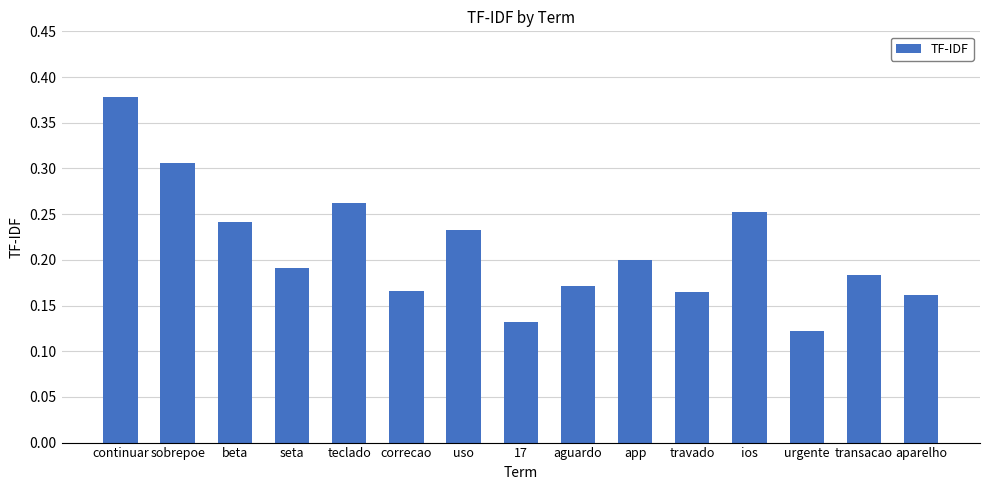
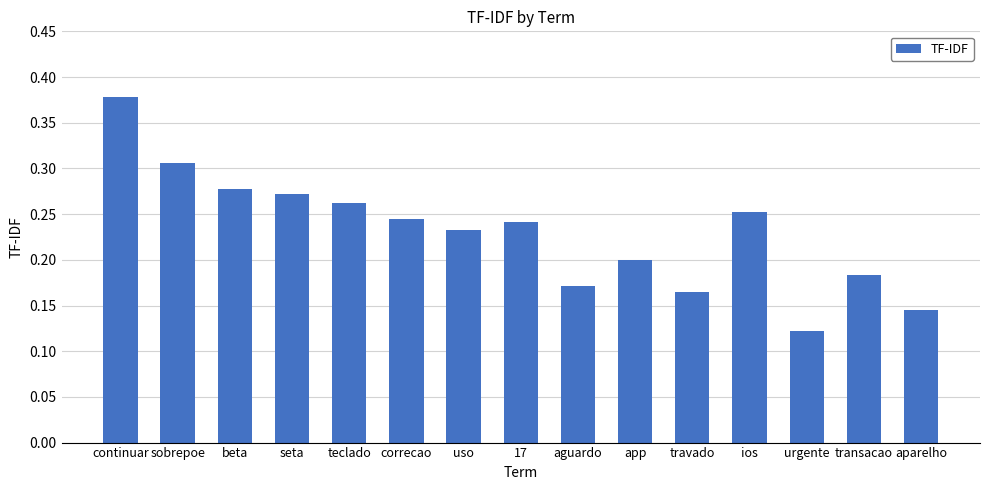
  {
    "continuar": 0.38,
    "sobrepoe": 0.31,
-   "beta": 0.24,
-   "seta": 0.19,
+   "beta": 0.28,
+   "seta": 0.27,
    "teclado": 0.26,
-   "correcao": 0.17,
+   "correcao": 0.25,
    "uso": 0.23,
-   "17": 0.13,
+   "17": 0.24,
    "aguardo": 0.17,
    "app": 0.20,
    "travado": 0.16,
    "ios": 0.25,
    "urgente": 0.12,
    "transacao": 0.18,
-   "aparelho": 0.16
+   "aparelho": 0.14
  }
